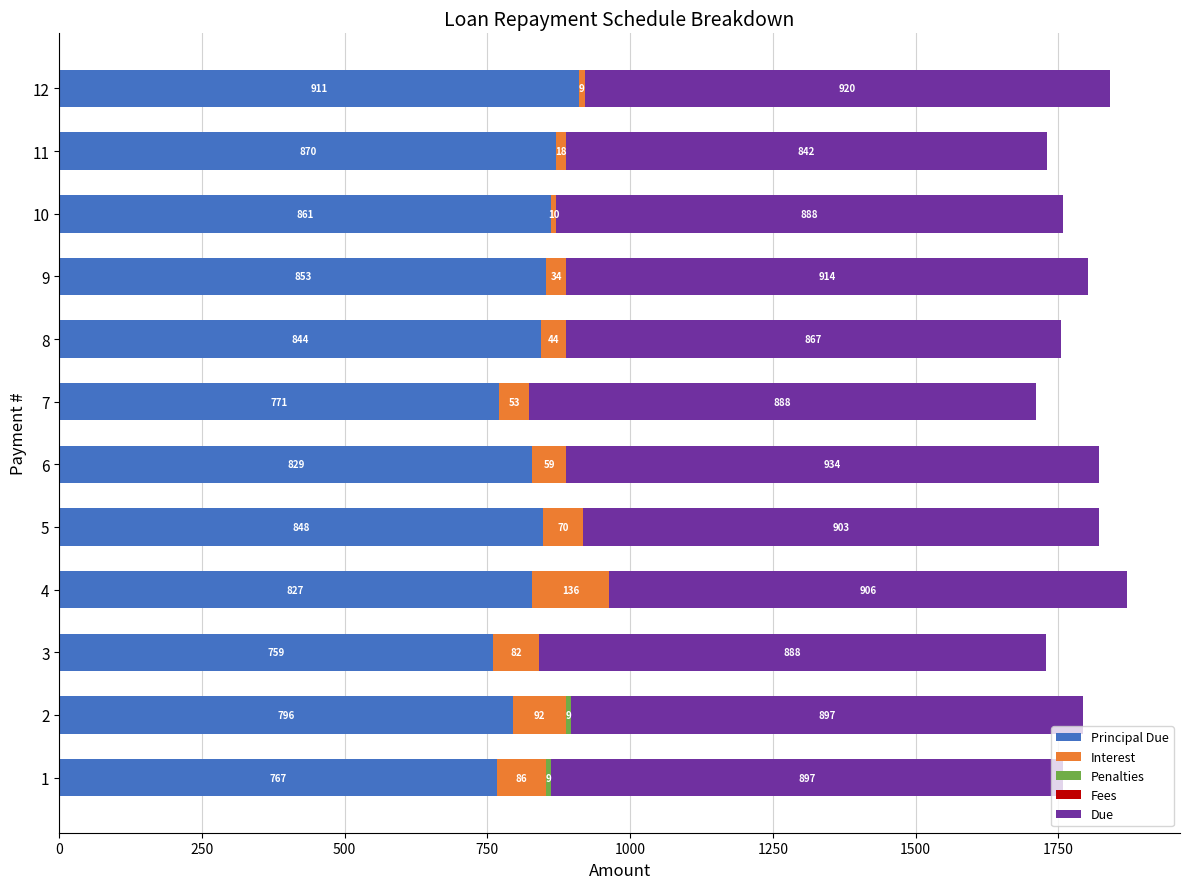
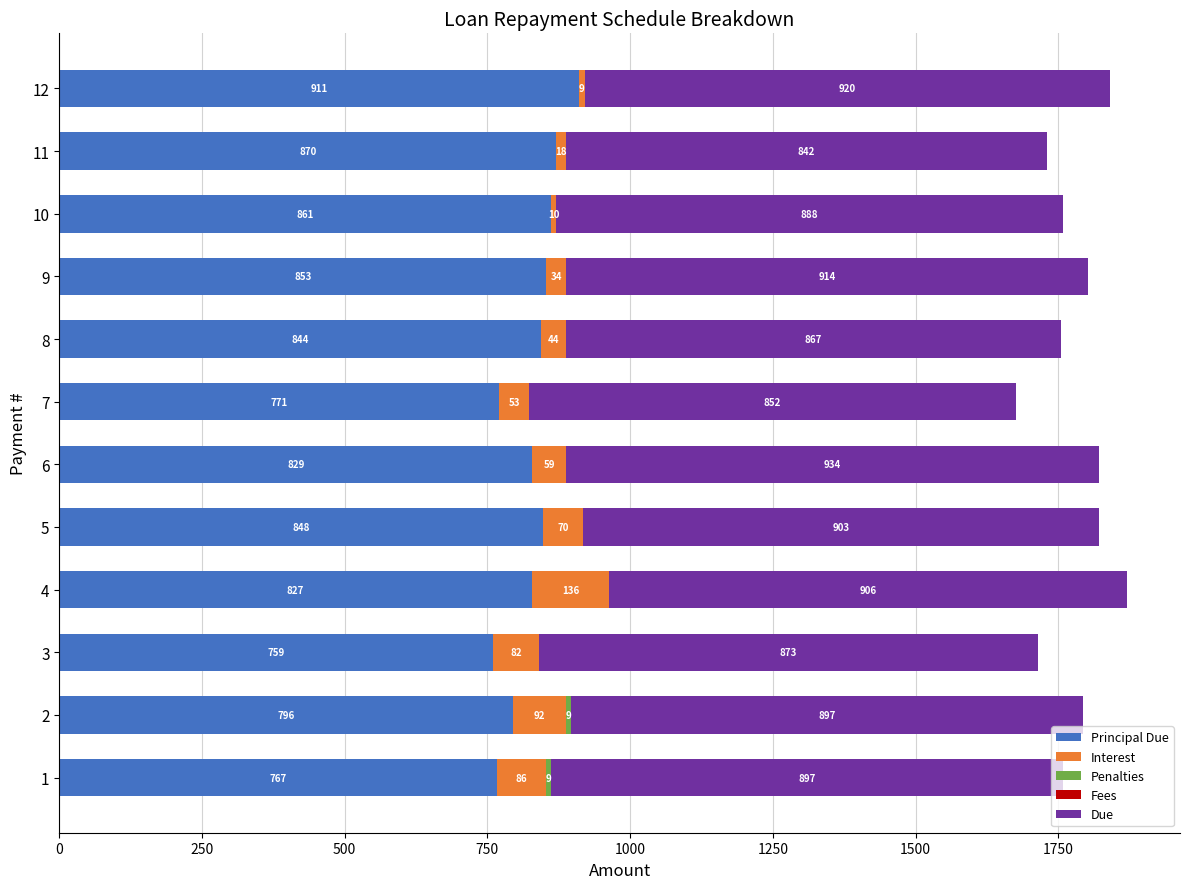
  {
    "Principal Due": {
      "12": 911,
      "11": 870,
      "10": 861,
      "9": 853,
      "8": 844,
      "7": 771,
      "6": 829,
      "5": 848,
      "4": 827,
      "3": 759,
      "2": 796,
      "1": 767
    },
    "Interest": {
      "12": 9,
      "11": 18,
      "10": 10,
      "9": 34,
      "8": 44,
      "7": 53,
      "6": 59,
      "5": 70,
      "4": 136,
      "3": 82,
      "2": 92,
      "1": 86
    },
    "Fees": {
      "2": 9,
      "1": 9
    },
    "Due": {
      "12": 920,
      "11": 842,
      "10": 888,
      "9": 914,
      "8": 867,
-     "7": 888,
+     "7": 852,
      "6": 934,
      "5": 903,
      "4": 906,
-     "3": 888,
+     "3": 873,
      "2": 897
    }
  }
